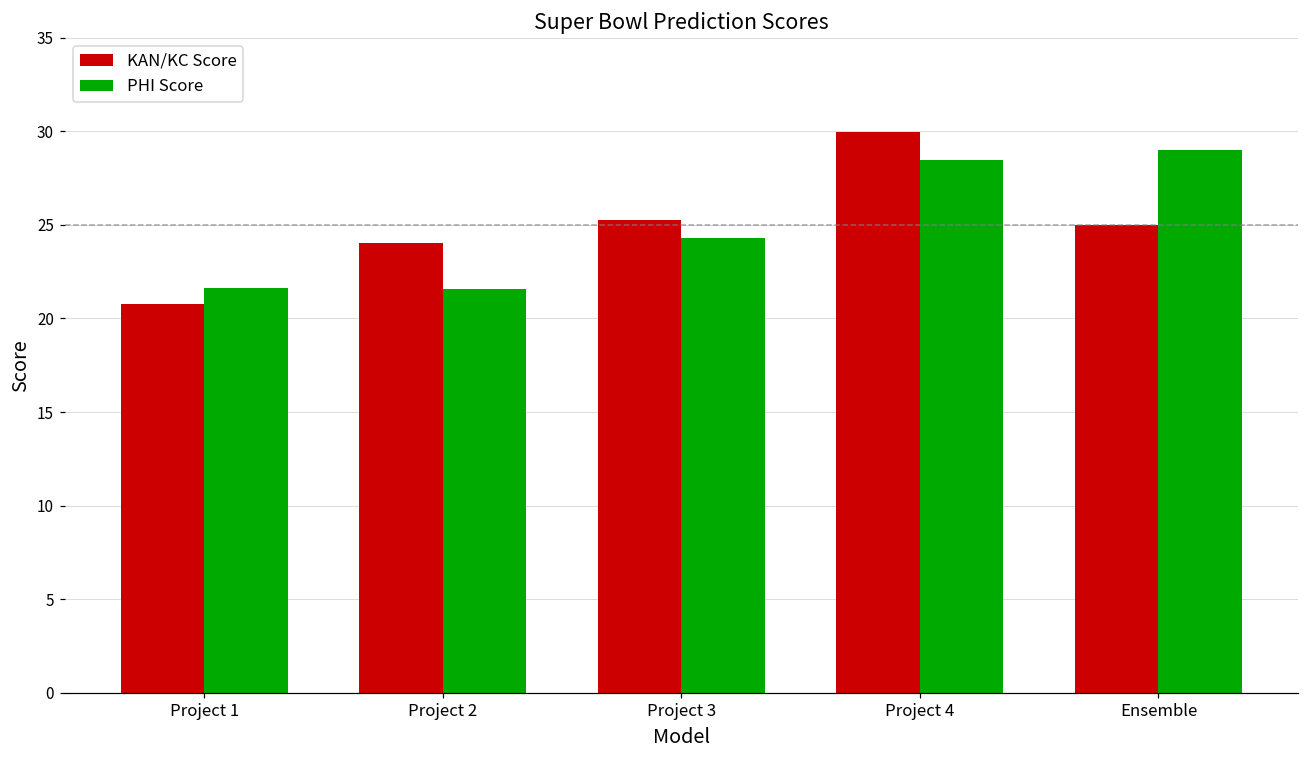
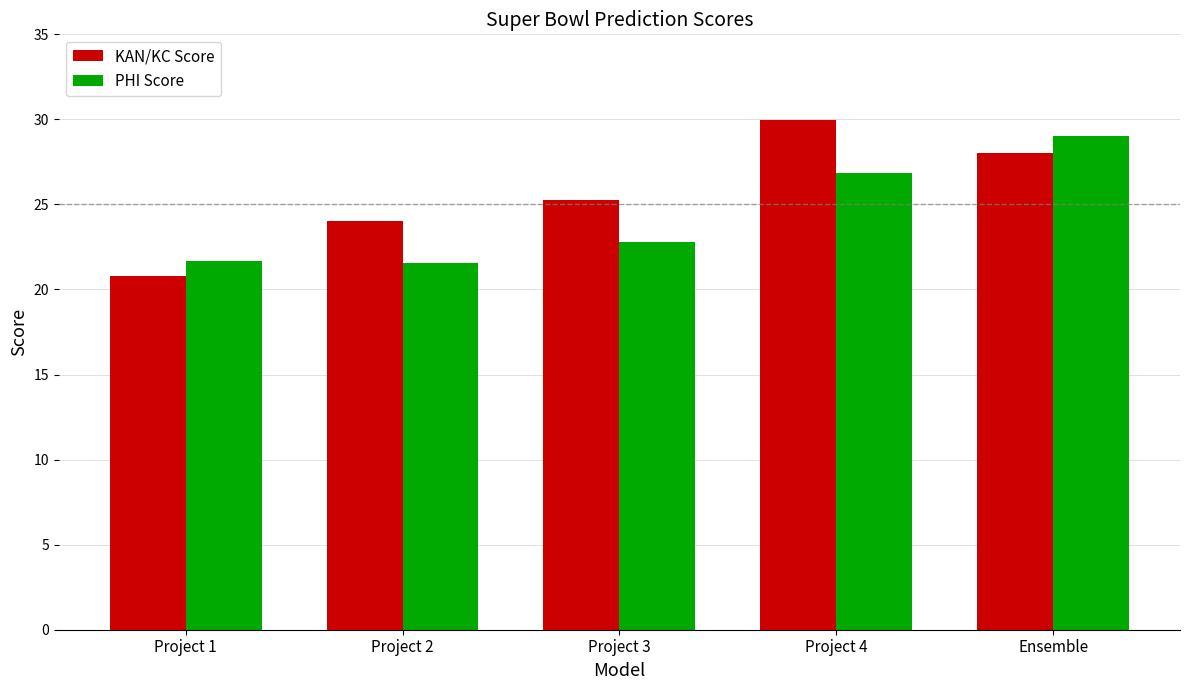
  {
    "KAN/KC Score": {
      "Project 1": 20.8,
      "Project 2": 24,
      "Project 3": 25.3,
      "Project 4": 30,
-     "Ensemble": 25
+     "Ensemble": 28
    },
    "PHI Score": {
      "Project 1": 21.7,
      "Project 2": 21.6,
-     "Project 3": 24.3,
-     "Project 4": 28.5,
+     "Project 3": 22.8,
+     "Project 4": 26.9,
      "Ensemble": 29.0
    }
  }
